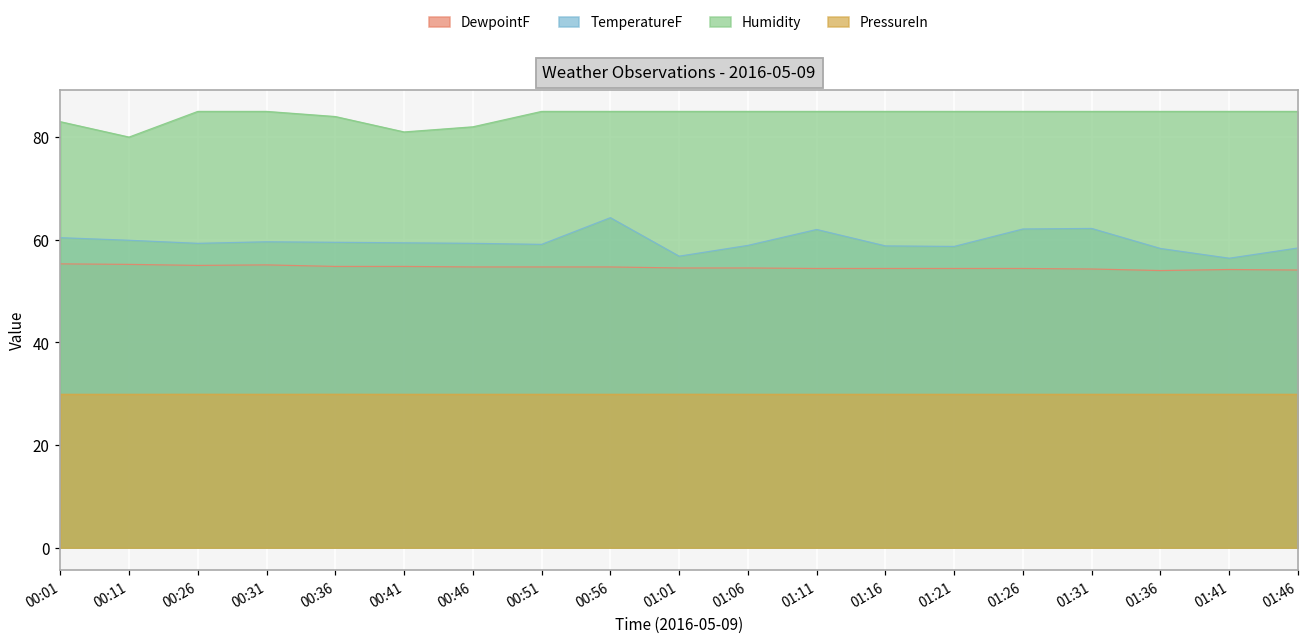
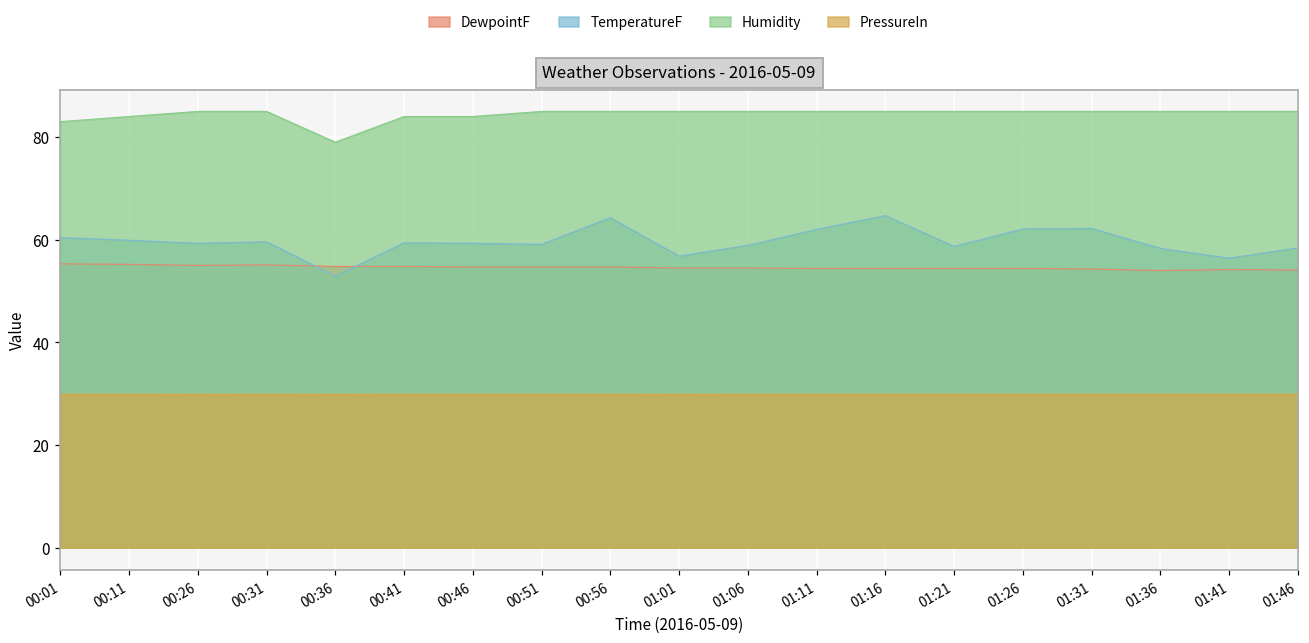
  {
    "TemperatureF": {
      "00:01": 60,
      "00:11": 60,
      "00:26": 59,
      "00:31": 60,
-     "00:36": 60,
+     "00:36": 53,
      "00:41": 59,
      "00:46": 59,
      "00:51": 59,
      "00:56": 64,
      "01:01": 57,
      "01:06": 59,
      "01:11": 62,
-     "01:16": 59,
+     "01:16": 65,
      "01:21": 59,
      "01:26": 62,
      "01:31": 62,
      "01:36": 58,
      "01:41": 56,
      "01:46": 58
    },
    "Humidity": {
      "00:01": 83,
-     "00:11": 80,
+     "00:11": 84,
      "00:26": 85,
      "00:31": 85,
-     "00:36": 84,
-     "00:41": 81,
-     "00:46": 82,
+     "00:36": 79,
+     "00:41": 84,
+     "00:46": 84,
      "00:51": 85,
      "00:56": 85,
      "01:01": 85,
      "01:06": 85,
      "01:11": 85,
      "01:16": 85,
      "01:21": 85,
      "01:26": 85,
      "01:31": 85,
      "01:36": 85,
      "01:41": 85,
      "01:46": 85
    }
  }
